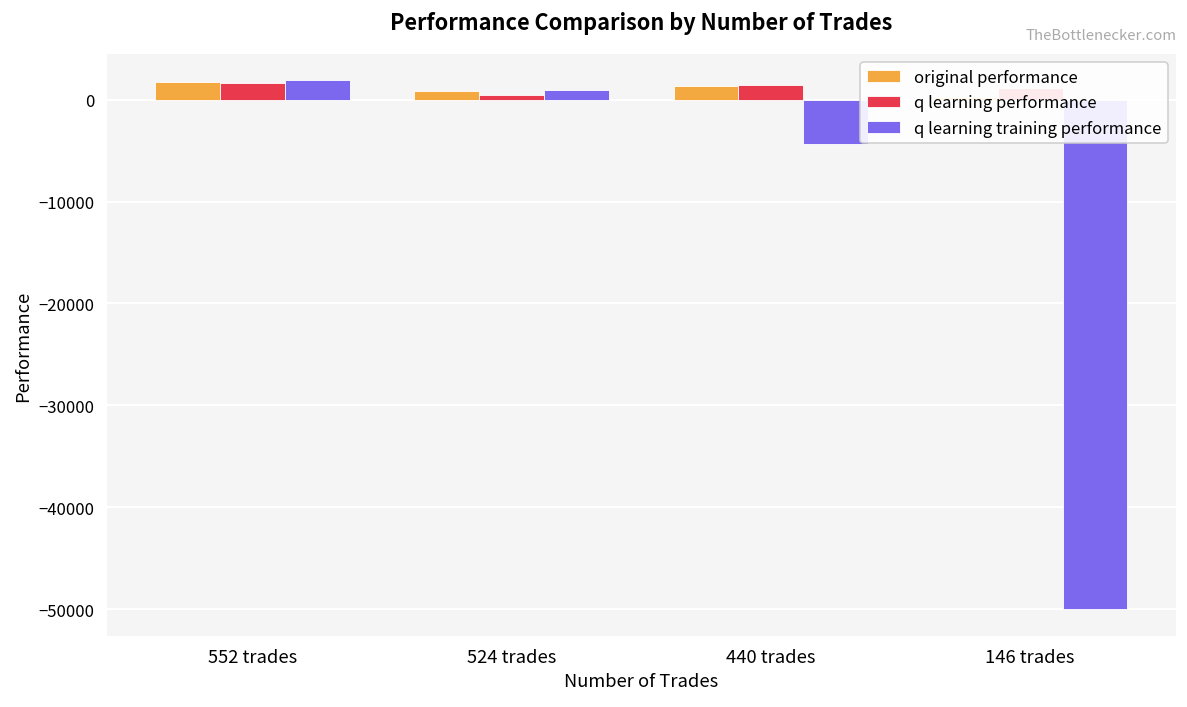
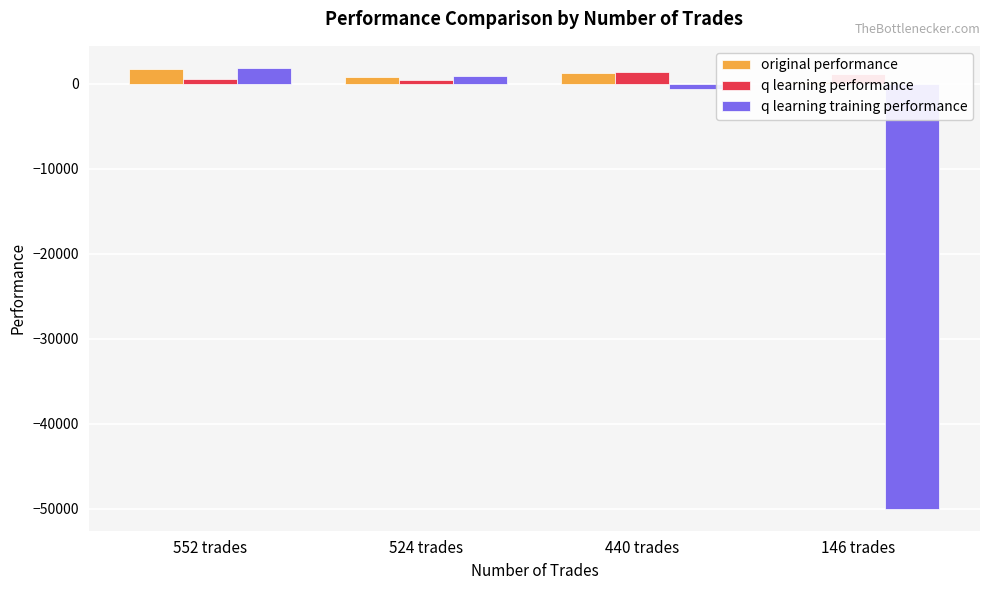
  {
    "original performance": {
      "552 trades": 2000,
      "524 trades": 1000,
      "440 trades": 1000
    },
    "q learning performance": {
-     "552 trades": 2000,
+     "552 trades": 1000,
      "524 trades": 0,
      "440 trades": 1000
    },
    "q learning training performance": {
      "552 trades": 2000,
      "524 trades": 1000,
-     "440 trades": -4000,
+     "440 trades": -1000,
      "146 trades": -50000
    }
  }
